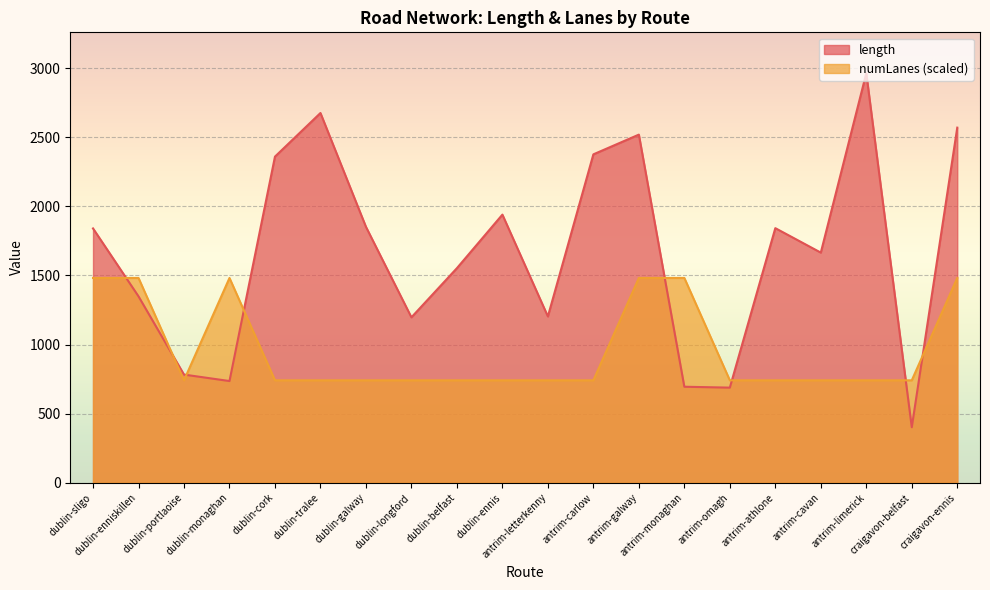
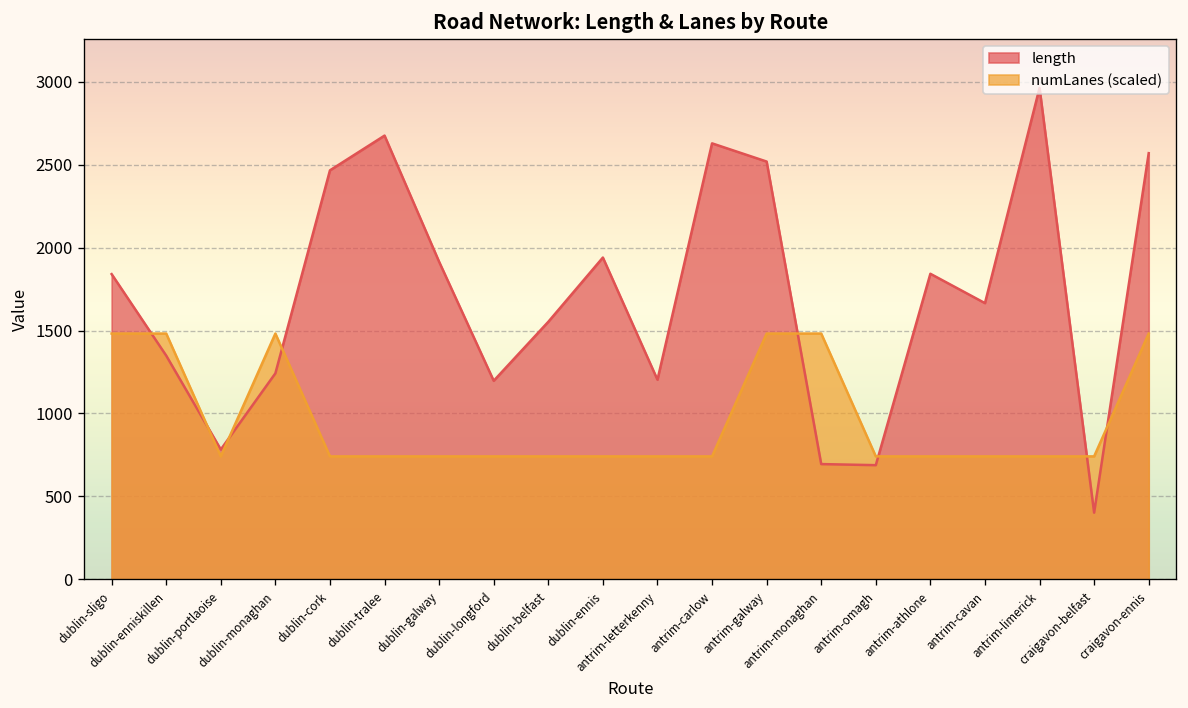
  {
    "length": {
      "dublin-sligo": 1840,
      "dublin-enniskillen": 1350,
      "dublin-portlaoise": 780,
-     "dublin-monaghan": 740,
-     "dublin-cork": 2360,
+     "dublin-monaghan": 1240,
+     "dublin-cork": 2470,
      "dublin-tralee": 2680,
-     "dublin-galway": 1850,
+     "dublin-galway": 1920,
      "dublin-longford": 1200,
      "dublin-belfast": 1550,
      "dublin-ennis": 1940,
      "antrim-letterkenny": 1200,
-     "antrim-carlow": 2380,
+     "antrim-carlow": 2630,
      "antrim-galway": 2520,
      "antrim-monaghan": 690,
      "antrim-omagh": 690,
      "antrim-athlone": 1840,
      "antrim-cavan": 1670,
      "craigavon-belfast": 400,
      "craigavon-ennis": 2570
    },
    "numLanes (scaled)": {
      "dublin-sligo": 1480,
      "dublin-enniskillen": 1480,
      "dublin-portlaoise": 740,
      "dublin-monaghan": 1480,
      "dublin-cork": 740,
      "dublin-tralee": 740,
      "dublin-galway": 740,
      "dublin-longford": 740,
      "dublin-belfast": 740,
      "dublin-ennis": 740,
      "antrim-letterkenny": 740,
      "antrim-carlow": 740,
      "antrim-galway": 1480,
      "antrim-monaghan": 1480,
      "antrim-omagh": 740,
      "antrim-athlone": 740,
      "antrim-cavan": 740,
      "antrim-limerick": 740,
      "craigavon-belfast": 740,
      "craigavon-ennis": 1480
    }
  }
